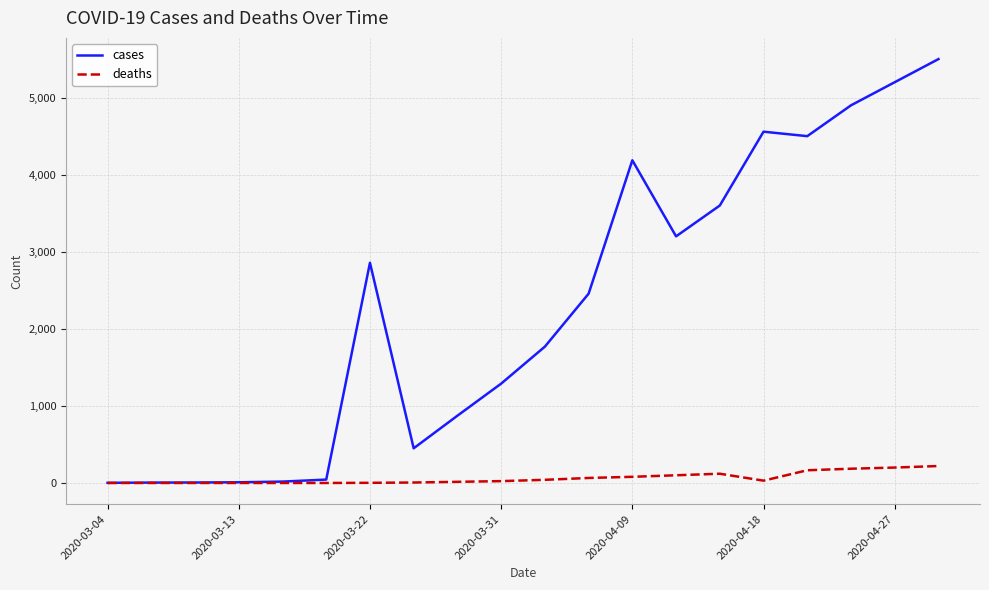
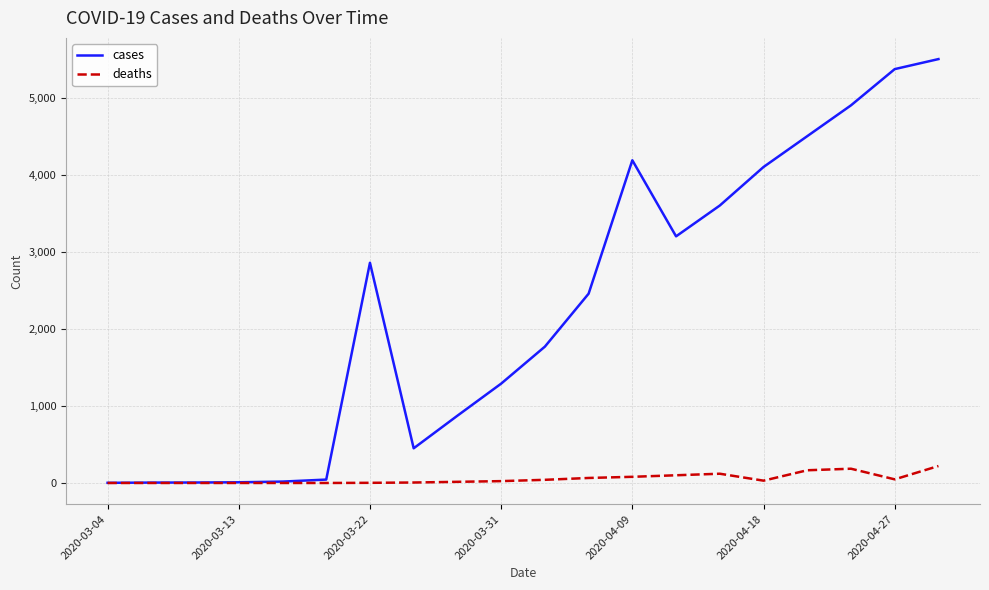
  {
    "cases": {
      "2020-03-22": "2,900",
      "2020-03-31": "1,300",
      "2020-04-09": "4,200",
-     "2020-04-18": "4,600",
-     "2020-04-27": "5,200"
+     "2020-04-18": "4,100",
+     "2020-04-27": "5,400"
    },
    "deaths": {
      "2020-03-22": "0",
      "2020-03-31": "0",
      "2020-04-09": "100",
      "2020-04-18": "0",
-     "2020-04-27": "200"
+     "2020-04-27": "0"
    }
  }
